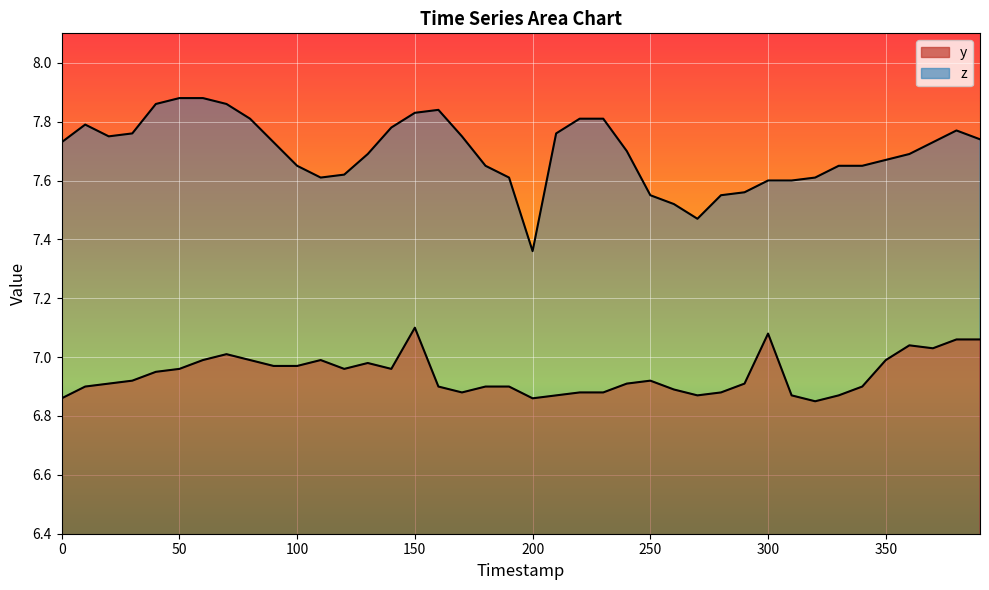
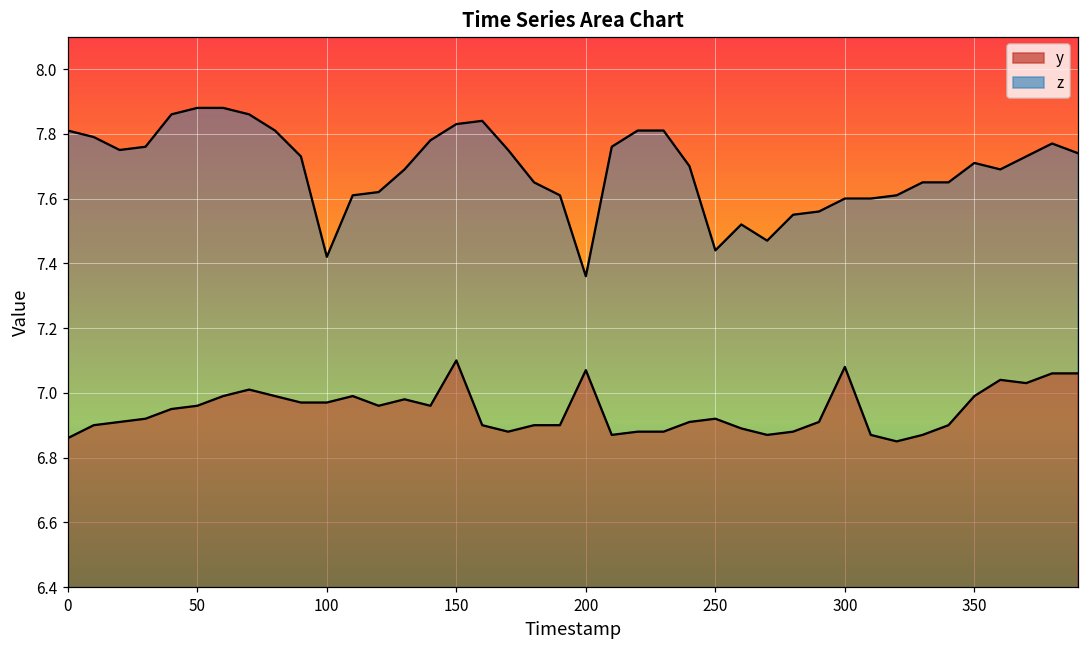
  {
    "y": {
      "0": 6.86,
      "50": 6.96,
      "100": 6.97,
      "150": 7.10,
-     "200": 6.86,
+     "200": 7.07,
      "250": 6.92,
      "300": 7.08,
      "350": 6.99
    },
    "z": {
-     "0": 7.73,
+     "0": 7.81,
      "50": 7.88,
-     "100": 7.65,
+     "100": 7.42,
      "150": 7.83,
      "200": 7.36,
-     "250": 7.55,
+     "250": 7.44,
      "300": 7.60,
-     "350": 7.67
+     "350": 7.71
    }
  }
